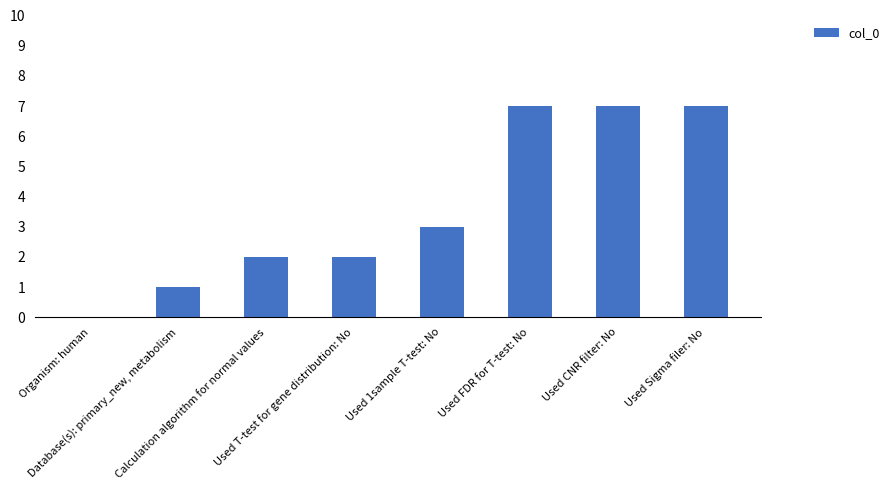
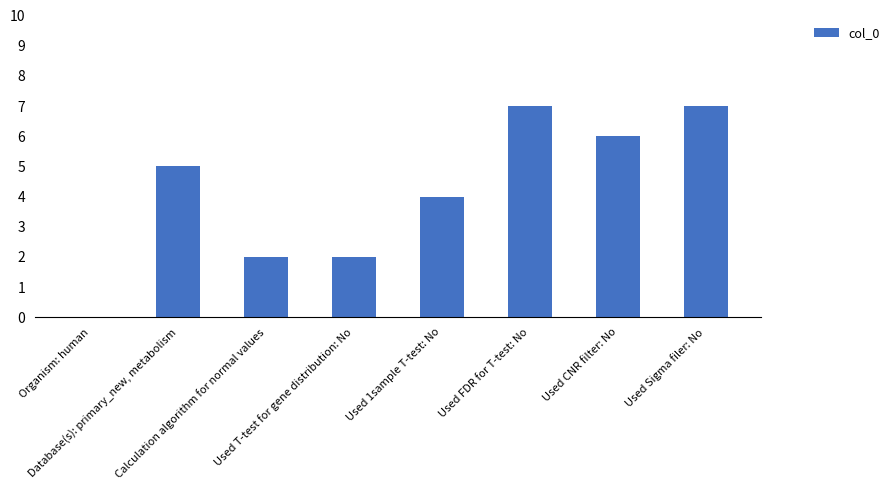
  {
    "Organism: human": 0,
-   "Database(s): primary_new, metabolism": 1,
+   "Database(s): primary_new, metabolism": 5,
    "Calculation algorithm for normal values": 2,
    "Used T-test for gene distribution: No": 2,
-   "Used 1sample T-test: No": 3,
+   "Used 1sample T-test: No": 4,
    "Used FDR for T-test: No": 7,
-   "Used CNR filter: No": 7,
+   "Used CNR filter: No": 6,
    "Used Sigma filer: No": 7
  }
